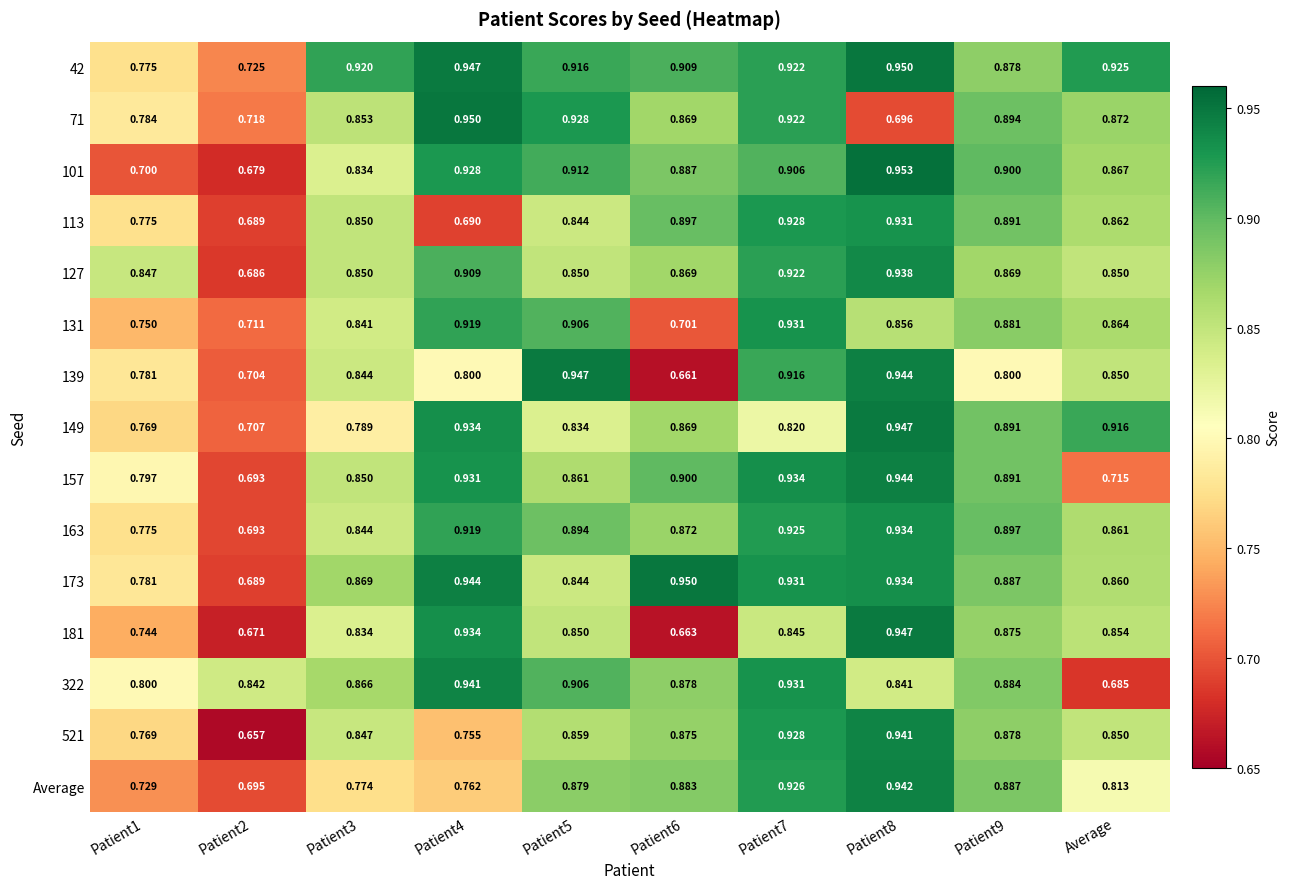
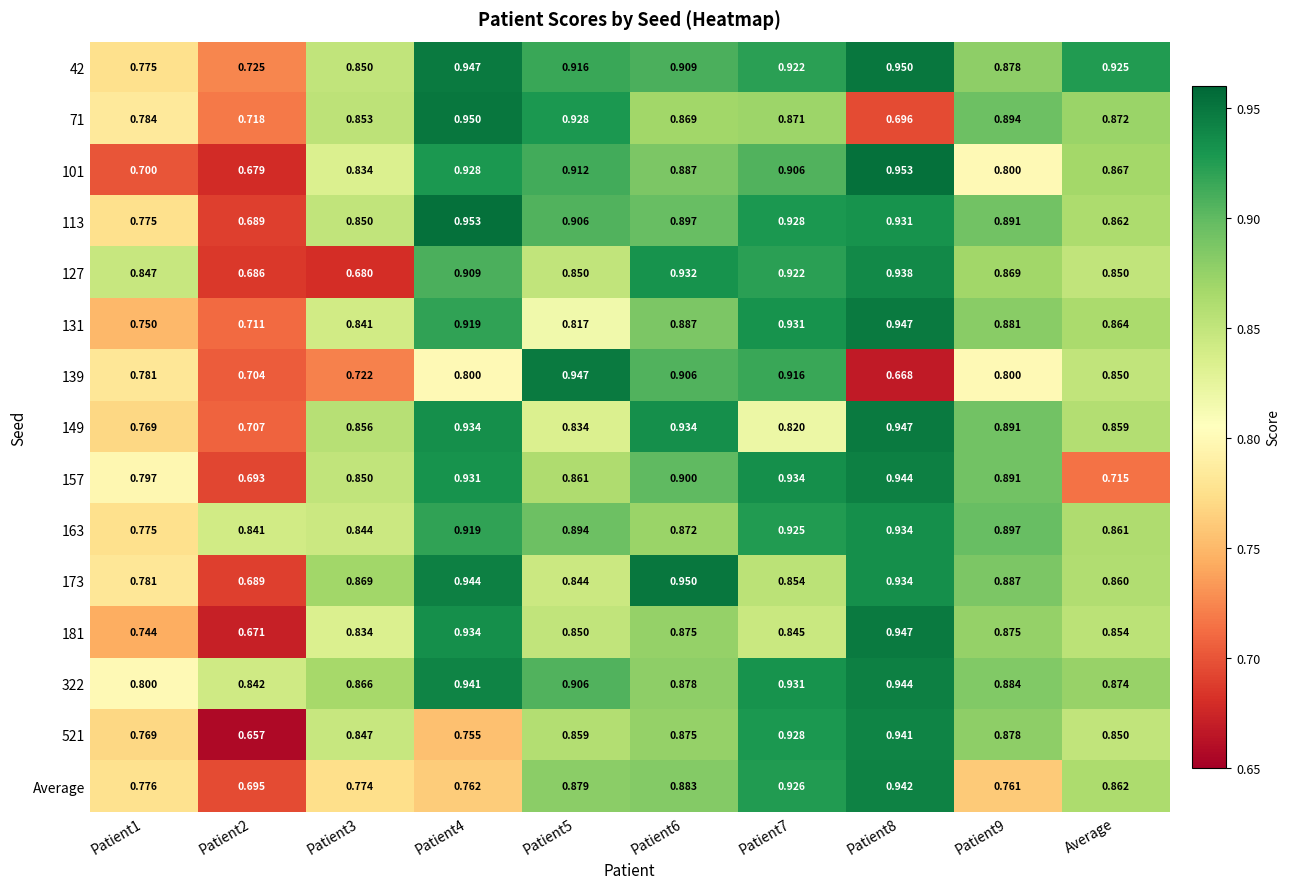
  {
    "42": {
      "Patient1": 0.775,
      "Patient2": 0.725,
-     "Patient3": 0.920,
+     "Patient3": 0.850,
      "Patient4": 0.947,
      "Patient5": 0.916,
      "Patient6": 0.909,
      "Patient7": 0.922,
      "Patient8": 0.950,
      "Patient9": 0.878,
      "Average": 0.925
    },
    "71": {
      "Patient1": 0.784,
      "Patient2": 0.718,
      "Patient3": 0.853,
      "Patient4": 0.950,
      "Patient5": 0.928,
      "Patient6": 0.869,
-     "Patient7": 0.922,
+     "Patient7": 0.871,
      "Patient8": 0.696,
      "Patient9": 0.894,
      "Average": 0.872
    },
    "101": {
      "Patient1": 0.700,
      "Patient2": 0.679,
      "Patient3": 0.834,
      "Patient4": 0.928,
      "Patient5": 0.912,
      "Patient6": 0.887,
      "Patient7": 0.906,
      "Patient8": 0.953,
-     "Patient9": 0.900,
+     "Patient9": 0.800,
      "Average": 0.867
    },
    "113": {
      "Patient1": 0.775,
      "Patient2": 0.689,
      "Patient3": 0.850,
-     "Patient4": 0.690,
-     "Patient5": 0.844,
+     "Patient4": 0.953,
+     "Patient5": 0.906,
      "Patient6": 0.897,
      "Patient7": 0.928,
      "Patient8": 0.931,
      "Patient9": 0.891,
      "Average": 0.862
    },
    "127": {
      "Patient1": 0.847,
      "Patient2": 0.686,
-     "Patient3": 0.850,
+     "Patient3": 0.680,
      "Patient4": 0.909,
      "Patient5": 0.850,
-     "Patient6": 0.869,
+     "Patient6": 0.932,
      "Patient7": 0.922,
      "Patient8": 0.938,
      "Patient9": 0.869,
      "Average": 0.850
    },
    "131": {
      "Patient1": 0.750,
      "Patient2": 0.711,
      "Patient3": 0.841,
      "Patient4": 0.919,
-     "Patient5": 0.906,
-     "Patient6": 0.701,
+     "Patient5": 0.817,
+     "Patient6": 0.887,
      "Patient7": 0.931,
-     "Patient8": 0.856,
+     "Patient8": 0.947,
      "Patient9": 0.881,
      "Average": 0.864
    },
    "139": {
      "Patient1": 0.781,
      "Patient2": 0.704,
-     "Patient3": 0.844,
+     "Patient3": 0.722,
      "Patient4": 0.800,
      "Patient5": 0.947,
-     "Patient6": 0.661,
+     "Patient6": 0.906,
      "Patient7": 0.916,
-     "Patient8": 0.944,
+     "Patient8": 0.668,
      "Patient9": 0.800,
      "Average": 0.850
    },
    "149": {
      "Patient1": 0.769,
      "Patient2": 0.707,
-     "Patient3": 0.789,
+     "Patient3": 0.856,
      "Patient4": 0.934,
      "Patient5": 0.834,
-     "Patient6": 0.869,
+     "Patient6": 0.934,
      "Patient7": 0.820,
      "Patient8": 0.947,
      "Patient9": 0.891,
-     "Average": 0.916
+     "Average": 0.859
    },
    "157": {
      "Patient1": 0.797,
      "Patient2": 0.693,
      "Patient3": 0.850,
      "Patient4": 0.931,
      "Patient5": 0.861,
      "Patient6": 0.900,
      "Patient7": 0.934,
      "Patient8": 0.944,
      "Patient9": 0.891,
      "Average": 0.715
    },
    "163": {
      "Patient1": 0.775,
-     "Patient2": 0.693,
+     "Patient2": 0.841,
      "Patient3": 0.844,
      "Patient4": 0.919,
      "Patient5": 0.894,
      "Patient6": 0.872,
      "Patient7": 0.925,
      "Patient8": 0.934,
      "Patient9": 0.897,
      "Average": 0.861
    },
    "173": {
      "Patient1": 0.781,
      "Patient2": 0.689,
      "Patient3": 0.869,
      "Patient4": 0.944,
      "Patient5": 0.844,
      "Patient6": 0.950,
-     "Patient7": 0.931,
+     "Patient7": 0.854,
      "Patient8": 0.934,
      "Patient9": 0.887,
      "Average": 0.860
    },
    "181": {
      "Patient1": 0.744,
      "Patient2": 0.671,
      "Patient3": 0.834,
      "Patient4": 0.934,
      "Patient5": 0.850,
-     "Patient6": 0.663,
+     "Patient6": 0.875,
      "Patient7": 0.845,
      "Patient8": 0.947,
      "Patient9": 0.875,
      "Average": 0.854
    },
    "322": {
      "Patient1": 0.800,
      "Patient2": 0.842,
      "Patient3": 0.866,
      "Patient4": 0.941,
      "Patient5": 0.906,
      "Patient6": 0.878,
      "Patient7": 0.931,
-     "Patient8": 0.841,
+     "Patient8": 0.944,
      "Patient9": 0.884,
-     "Average": 0.685
+     "Average": 0.874
    },
    "521": {
      "Patient1": 0.769,
      "Patient2": 0.657,
      "Patient3": 0.847,
      "Patient4": 0.755,
      "Patient5": 0.859,
      "Patient6": 0.875,
      "Patient7": 0.928,
      "Patient8": 0.941,
      "Patient9": 0.878,
      "Average": 0.850
    },
    "Average": {
-     "Patient1": 0.729,
+     "Patient1": 0.776,
      "Patient2": 0.695,
      "Patient3": 0.774,
      "Patient4": 0.762,
      "Patient5": 0.879,
      "Patient6": 0.883,
      "Patient7": 0.926,
      "Patient8": 0.942,
-     "Patient9": 0.887,
-     "Average": 0.813
+     "Patient9": 0.761,
+     "Average": 0.862
    }
  }
